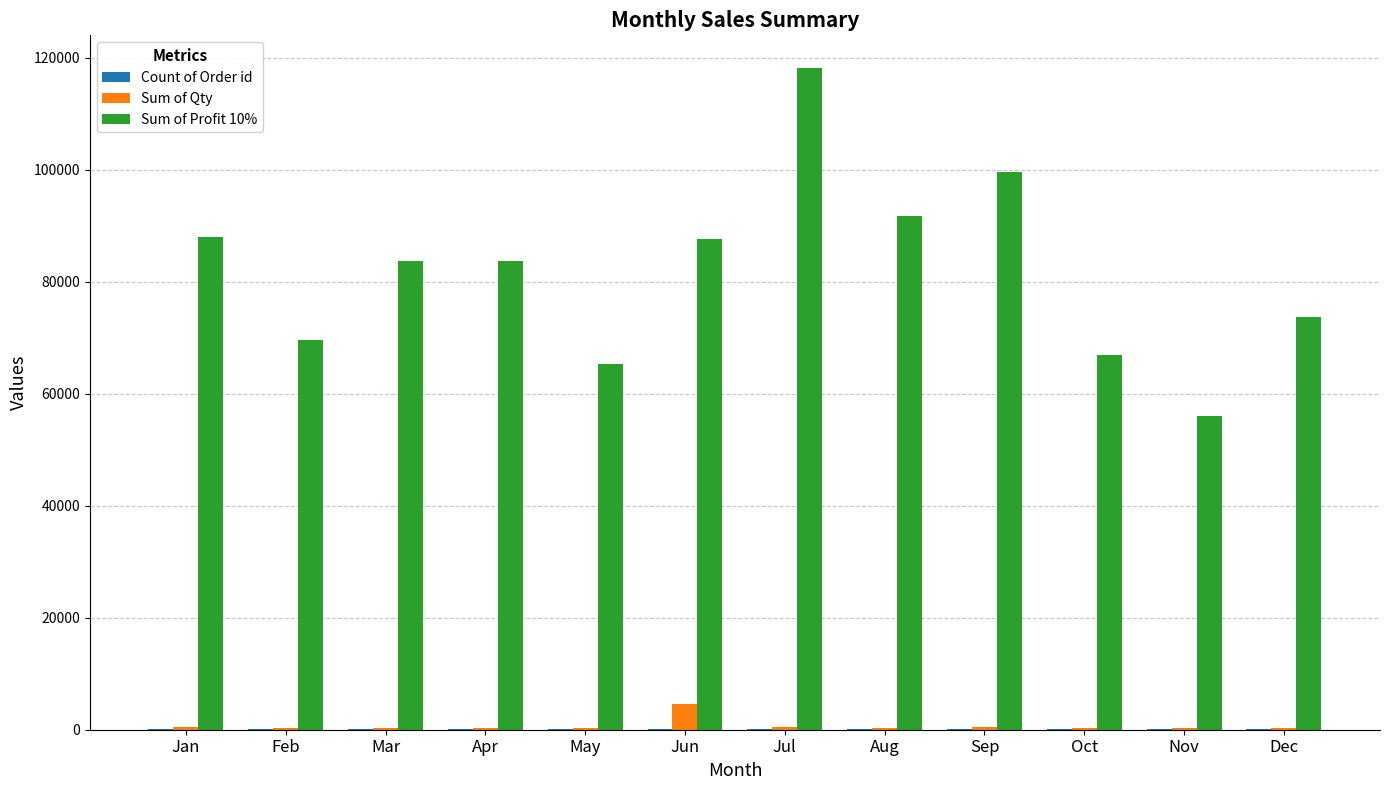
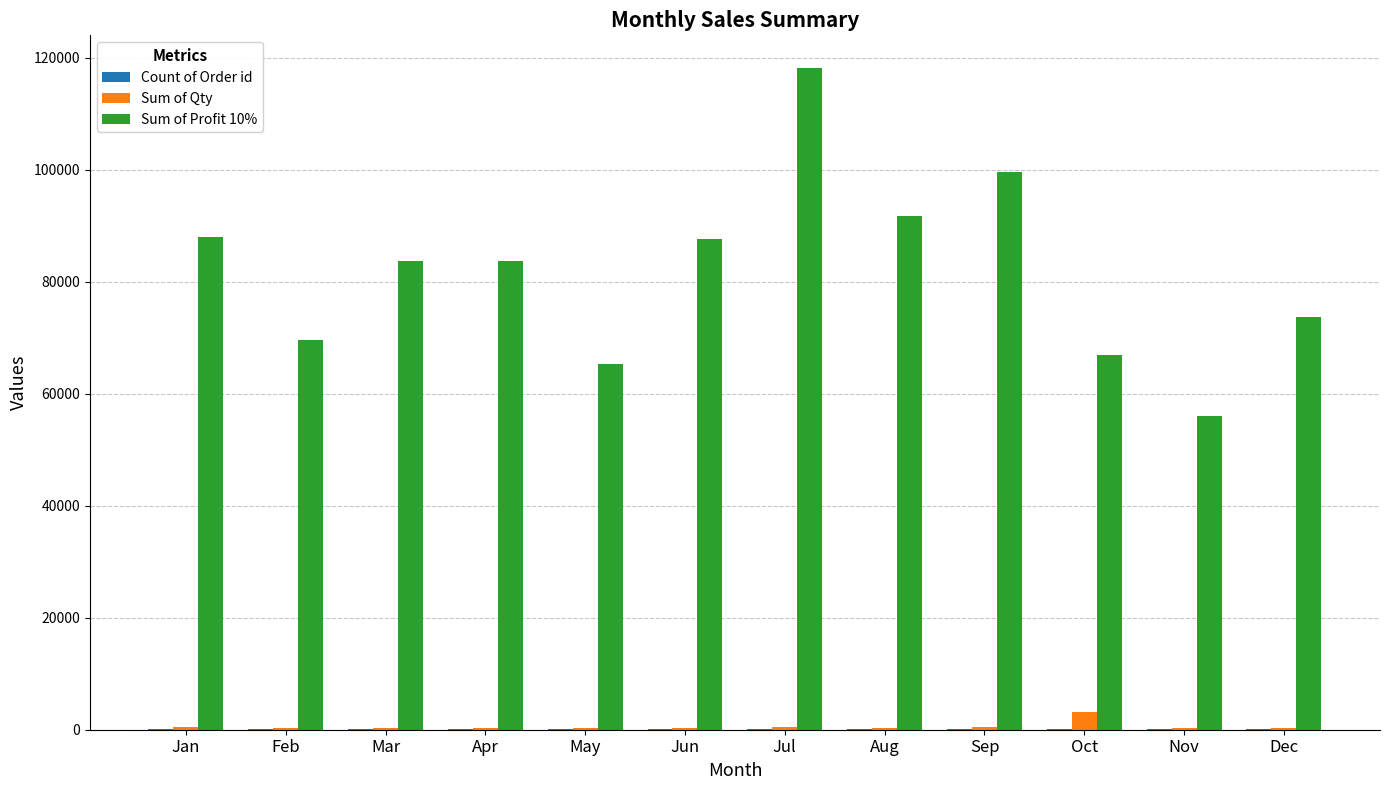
  {
    "Sum of Qty": {
-     "Jun": 5000,
+     "Jun": 0,
      "Jul": 1000,
-     "Oct": 0
+     "Oct": 3000
    },
    "Sum of Profit 10%": {
      "Jan": 88000,
      "Feb": 70000,
      "Mar": 84000,
      "Apr": 84000,
      "May": 65000,
      "Jun": 88000,
      "Jul": 118000,
      "Aug": 92000,
      "Sep": 100000,
      "Oct": 67000,
      "Nov": 56000,
      "Dec": 74000
    }
  }
